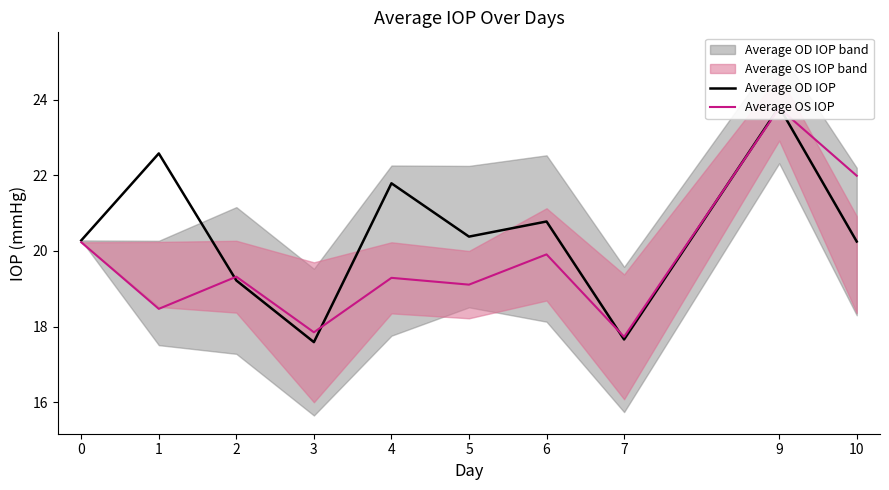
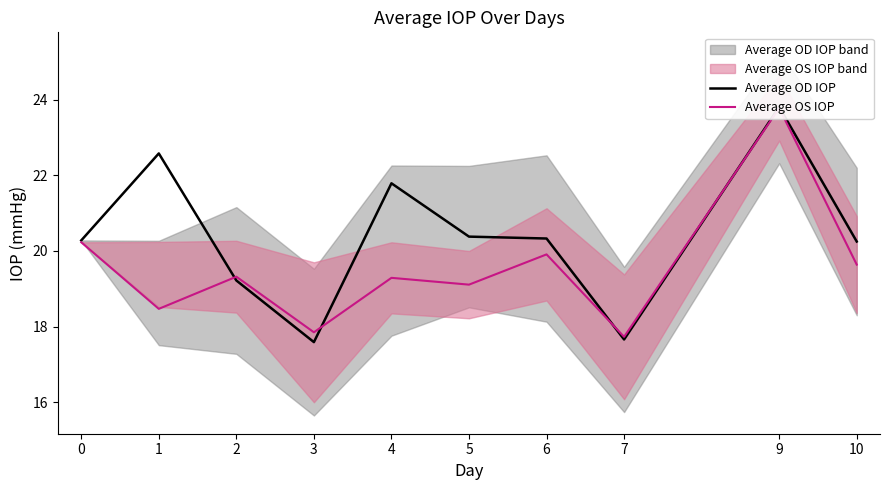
  {
    "Average OD IOP": {
      "1": 22.6,
      "2": 19.2,
      "3": 17.6,
      "4": 21.8,
      "5": 20.4,
-     "6": 20.8,
+     "6": 20.3,
      "7": 17.7,
      "10": 20.3
    },
    "Average OS IOP": {
      "1": 18.5,
      "2": 19.3,
      "3": 17.9,
      "4": 19.3,
      "5": 19.1,
      "6": 19.9,
      "7": 17.7,
-     "10": 22.0
+     "10": 19.6
    }
  }
